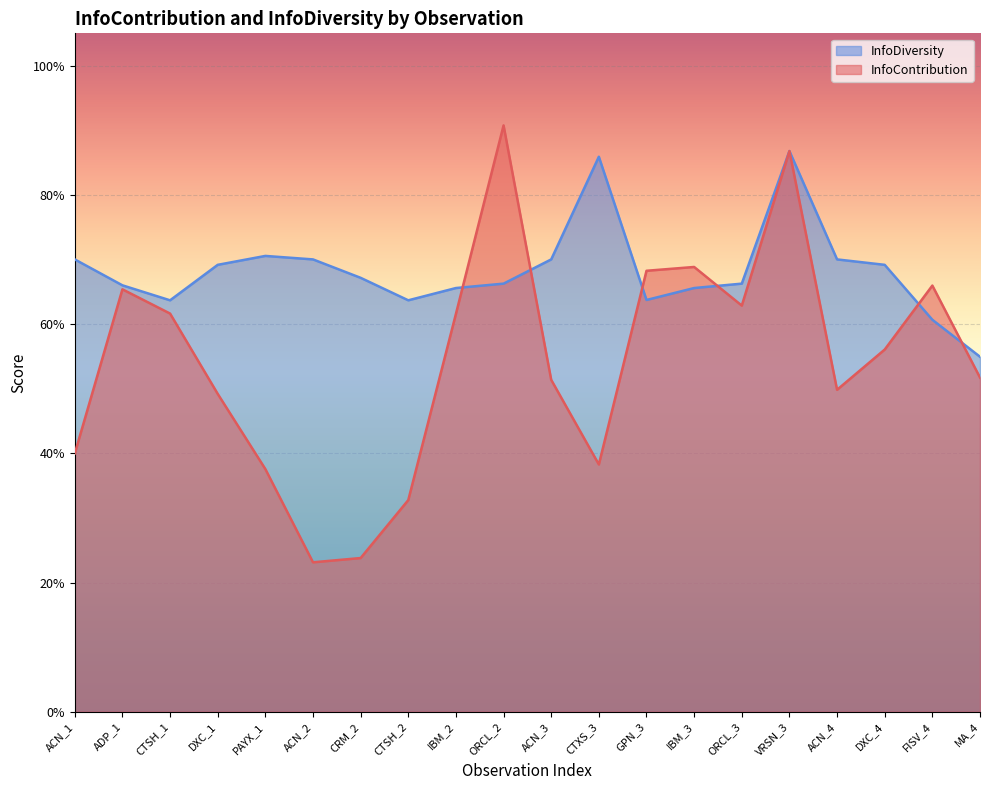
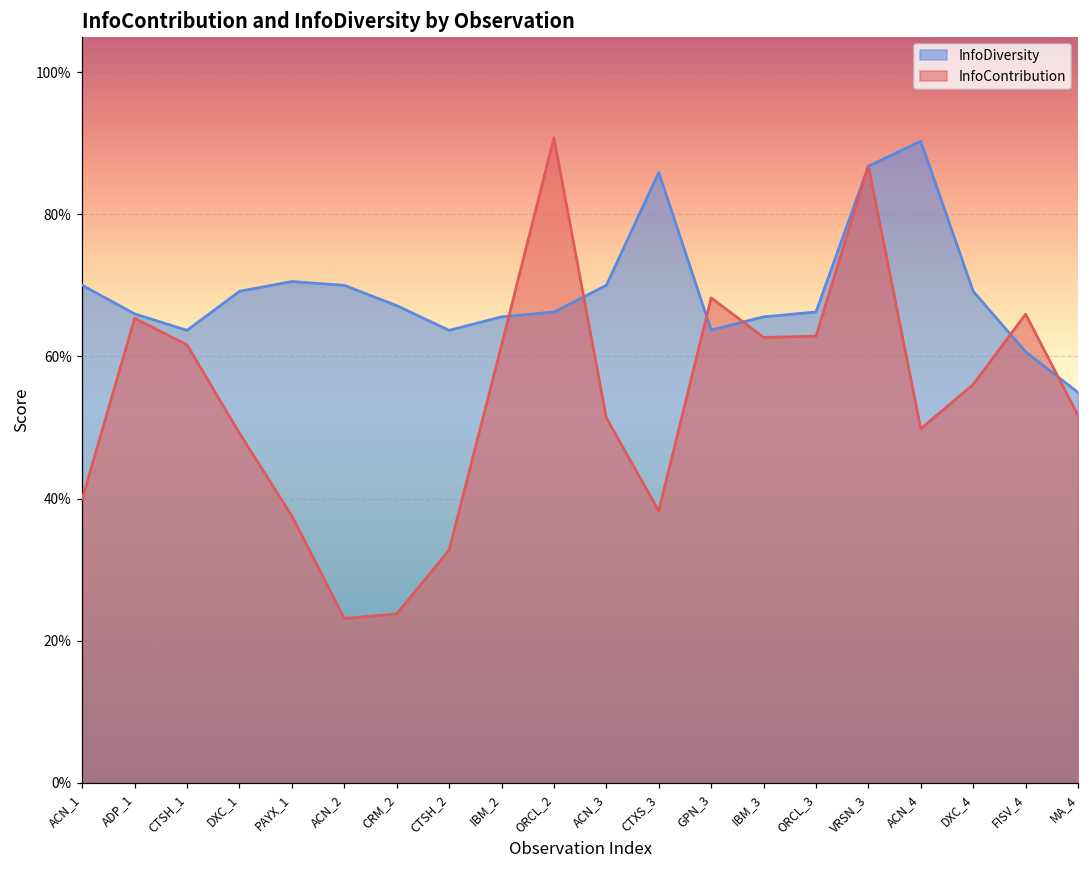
  {
    "InfoDiversity": {
      "ACN_1": "70%",
      "ADP_1": "66%",
      "CTSH_1": "64%",
      "DXC_1": "69%",
      "PAYX_1": "71%",
      "ACN_2": "70%",
      "CRM_2": "67%",
      "CTSH_2": "64%",
      "IBM_2": "66%",
      "ORCL_2": "66%",
      "ACN_3": "70%",
      "CTXS_3": "86%",
      "GPN_3": "64%",
      "IBM_3": "66%",
      "ORCL_3": "66%",
-     "ACN_4": "70%",
+     "ACN_4": "90%",
      "DXC_4": "69%",
      "FISV_4": "61%",
      "MA_4": "55%"
    },
    "InfoContribution": {
      "ACN_1": "40%",
      "ADP_1": "65%",
      "CTSH_1": "62%",
      "DXC_1": "49%",
      "PAYX_1": "38%",
      "ACN_2": "23%",
      "CRM_2": "24%",
      "CTSH_2": "33%",
      "IBM_2": "62%",
      "ORCL_2": "91%",
      "ACN_3": "51%",
      "CTXS_3": "38%",
      "GPN_3": "68%",
-     "IBM_3": "69%",
+     "IBM_3": "63%",
      "ORCL_3": "63%",
      "ACN_4": "50%",
      "DXC_4": "56%",
      "FISV_4": "66%",
      "MA_4": "52%"
    }
  }
